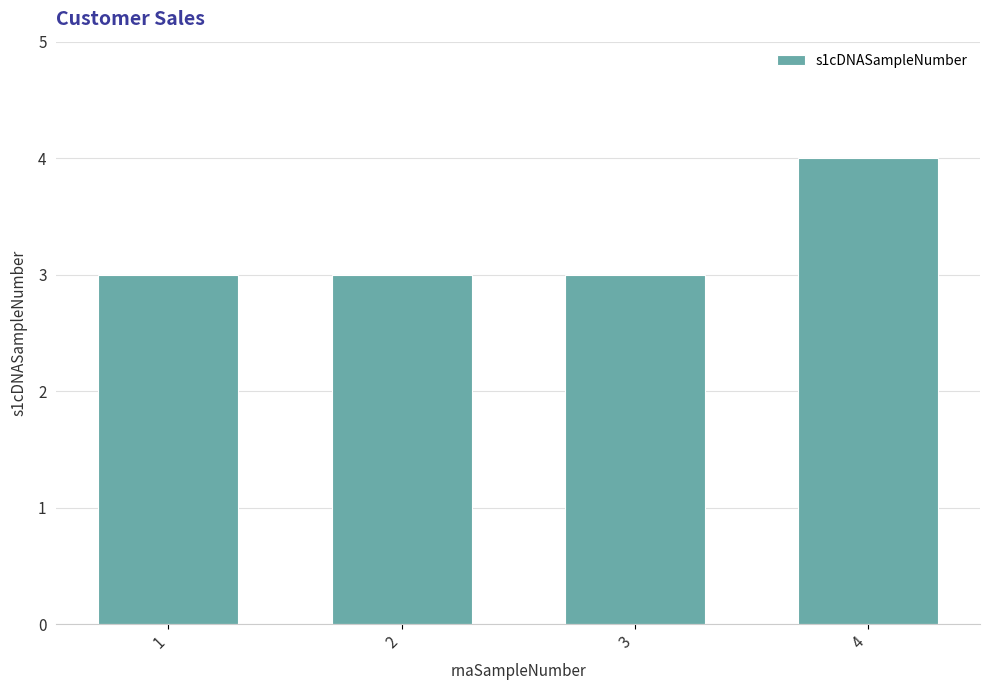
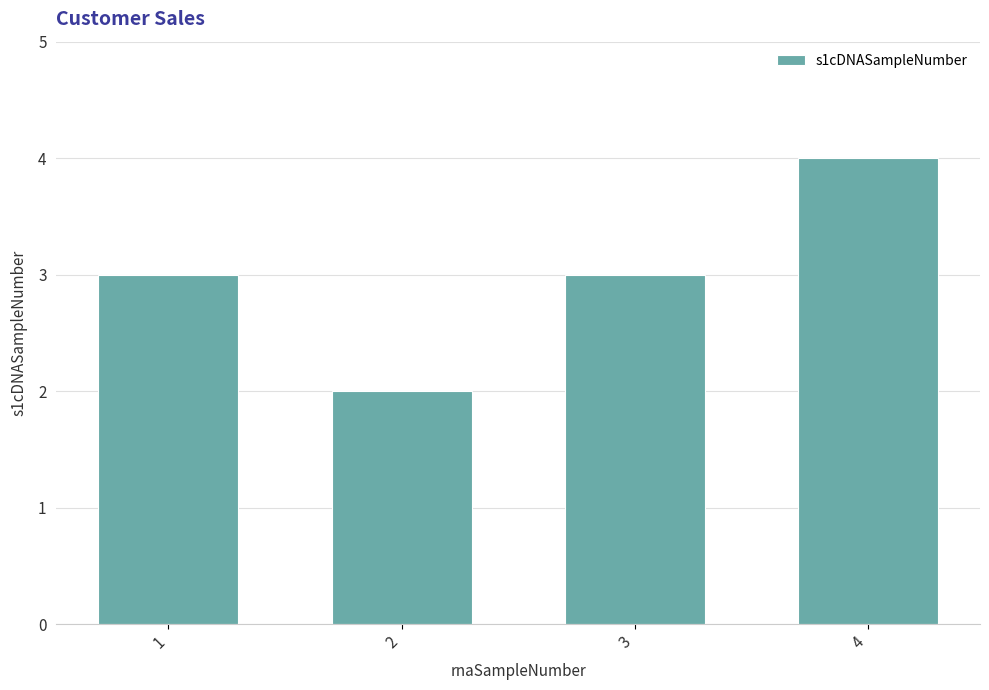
  {
    "1": 3,
-   "2": 3,
+   "2": 2,
    "3": 3,
    "4": 4
  }
